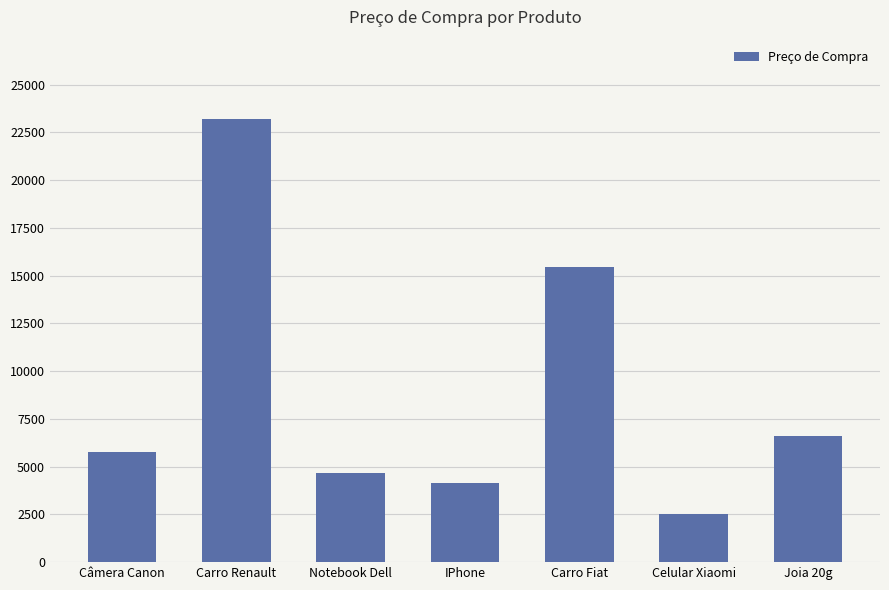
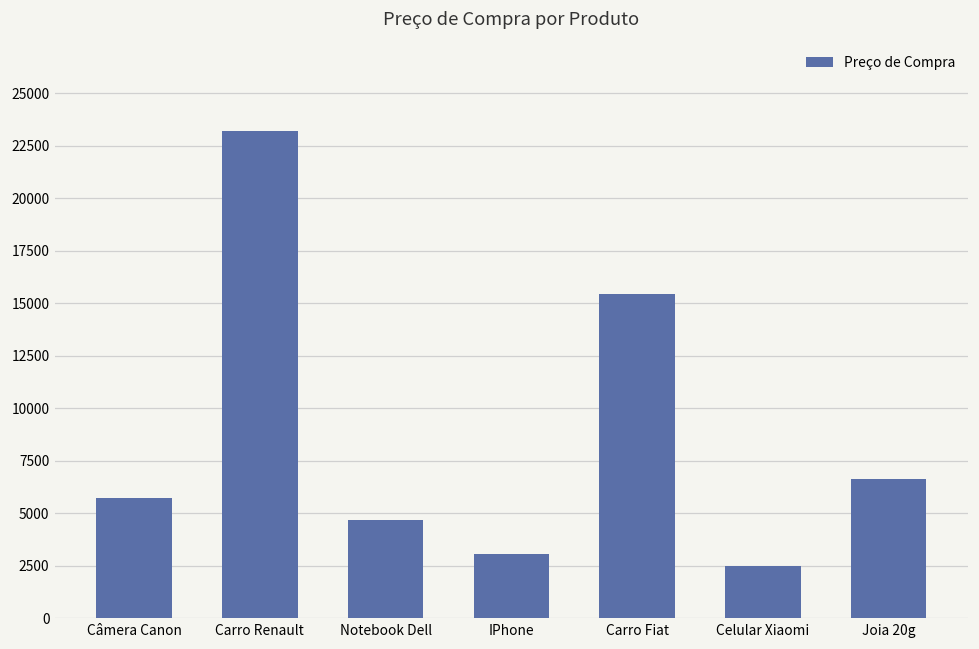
  {
    "Câmera Canon": 5700,
    "Carro Renault": 23200,
    "Notebook Dell": 4700,
-   "IPhone": 4200,
+   "IPhone": 3100,
    "Carro Fiat": 15500,
    "Celular Xiaomi": 2500,
    "Joia 20g": 6600
  }
